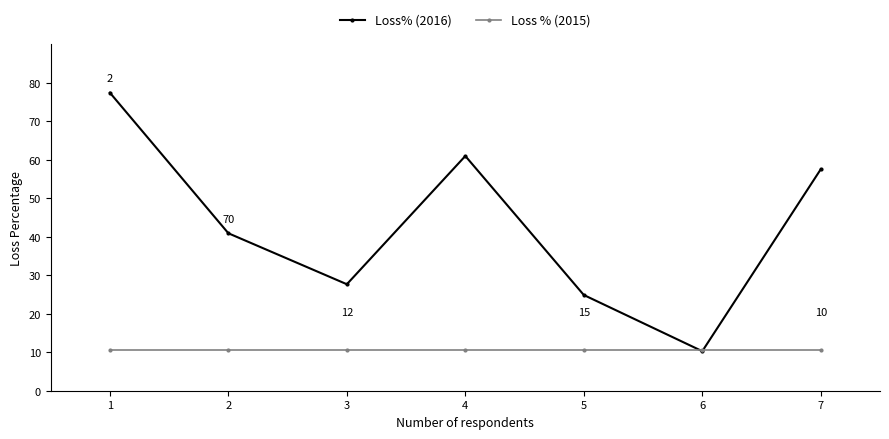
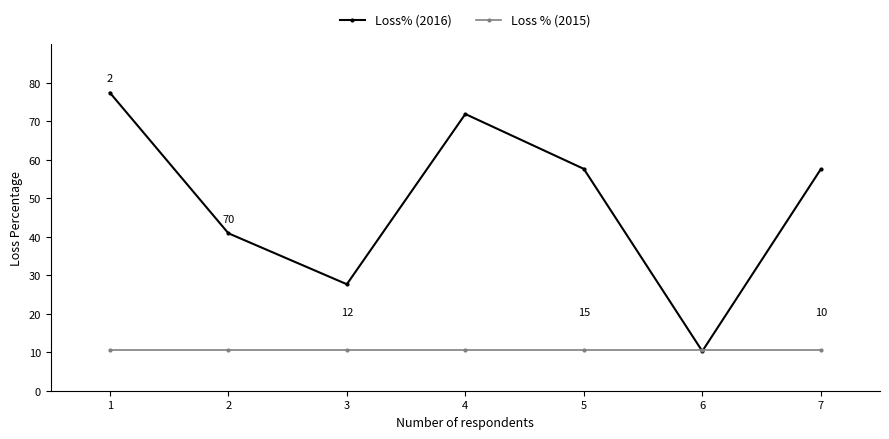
  {
    "Loss% (2016)": {
-     "4": 61,
-     "5": 25,
+     "4": 72,
+     "5": 58,
      "7": 58
    },
    "Loss % (2015)": {
      "1": 11,
      "2": 11,
      "3": 11,
      "4": 11,
      "5": 11,
      "7": 11
    }
  }
